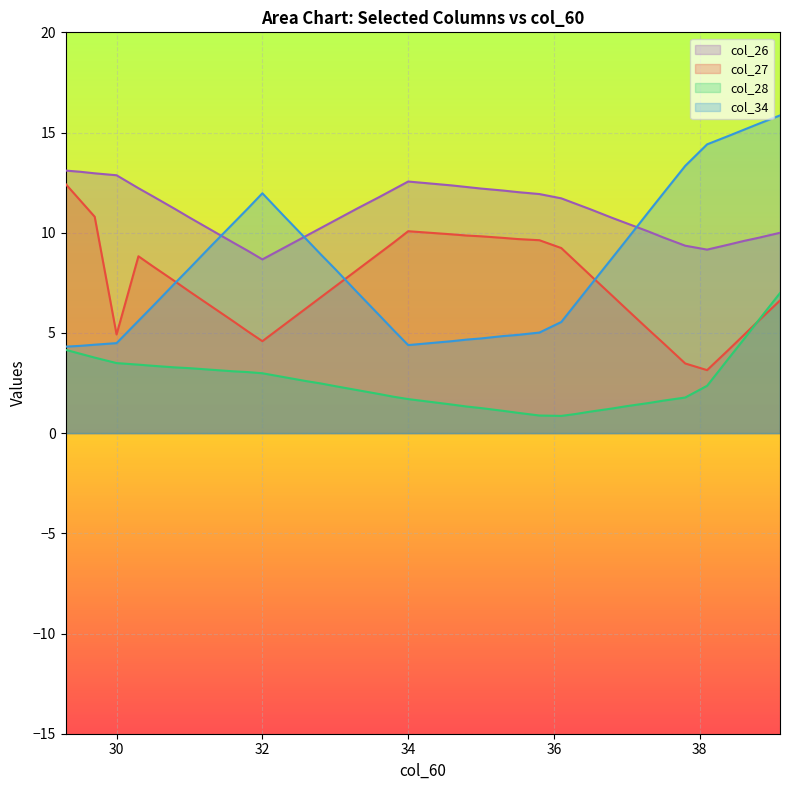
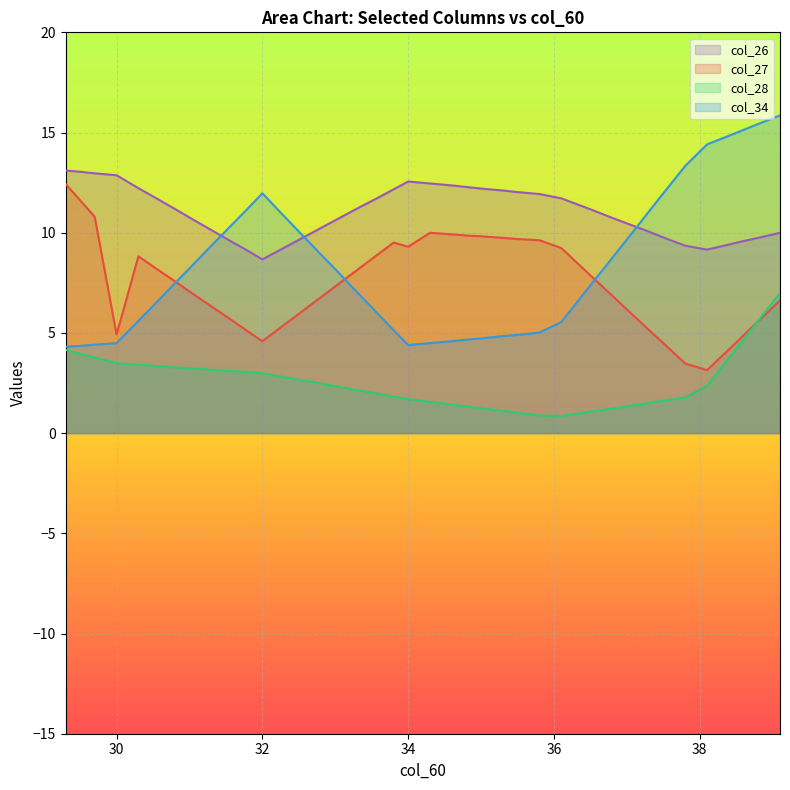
  {
    "col_27": {
      "30": 4.9,
      "32": 4.6,
-     "34": 10.1
+     "34": 9.3
    }
  }
